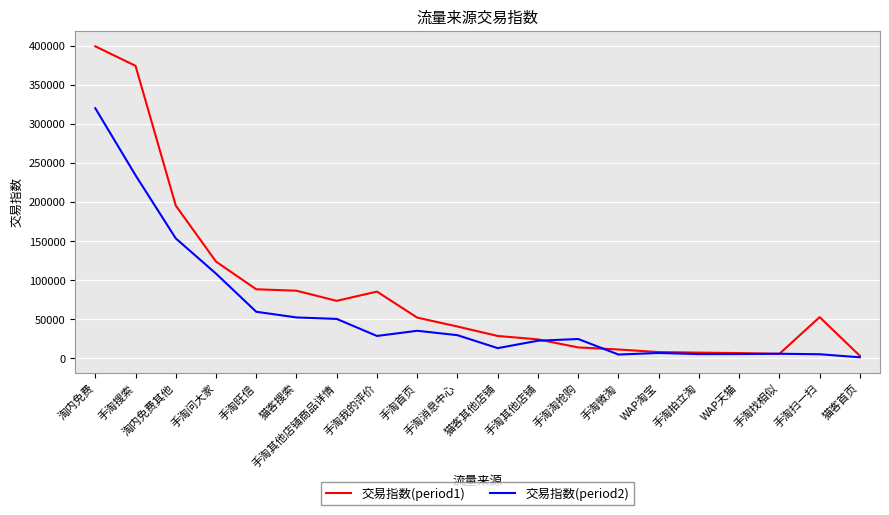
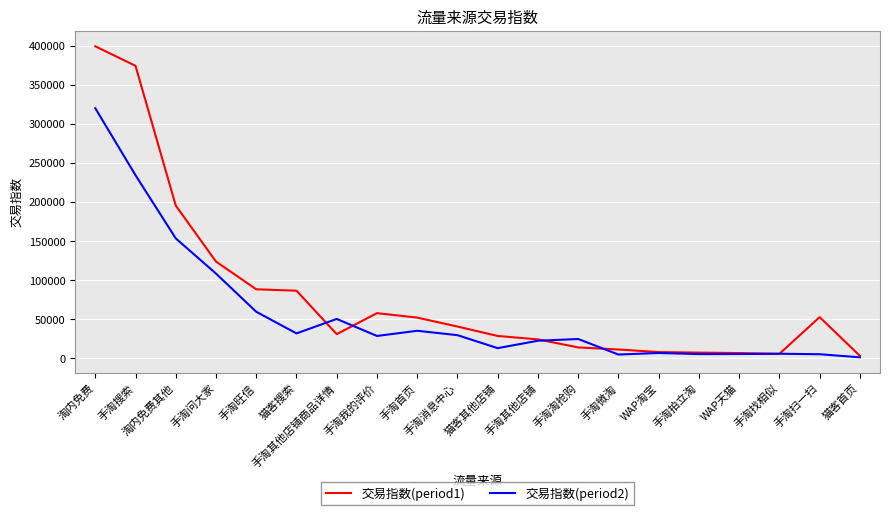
  {
    "交易指数(period1)": {
      "淘内免费": 400000,
      "手淘搜索": 370000,
      "淘内免费其他": 200000,
      "手淘问大家": 120000,
      "手淘旺信": 90000,
      "猫客搜索": 90000,
-     "手淘其他店铺商品详情": 70000,
-     "手淘我的评价": 90000,
+     "手淘其他店铺商品详情": 30000,
+     "手淘我的评价": 60000,
      "手淘首页": 50000,
      "手淘消息中心": 40000,
      "猫客其他店铺": 30000,
      "手淘淘抢购": 10000,
      "手淘微淘": 10000,
      "手淘扫一扫": 50000
    },
    "交易指数(period2)": {
      "淘内免费": 320000,
      "手淘搜索": 230000,
      "淘内免费其他": 150000,
      "手淘问大家": 110000,
      "手淘旺信": 60000,
-     "猫客搜索": 50000,
+     "猫客搜索": 30000,
      "手淘其他店铺商品详情": 50000,
      "手淘我的评价": 30000,
      "手淘首页": 30000,
      "手淘消息中心": 30000,
      "猫客其他店铺": 10000,
      "手淘淘抢购": 20000,
      "手淘微淘": 0,
      "手淘扫一扫": 0
    }
  }
